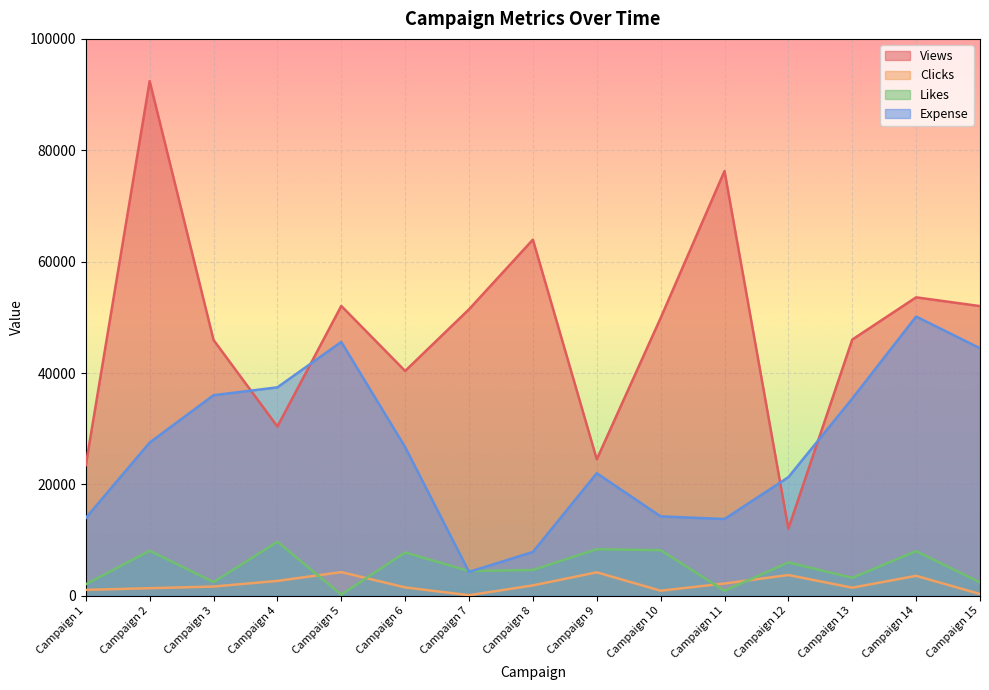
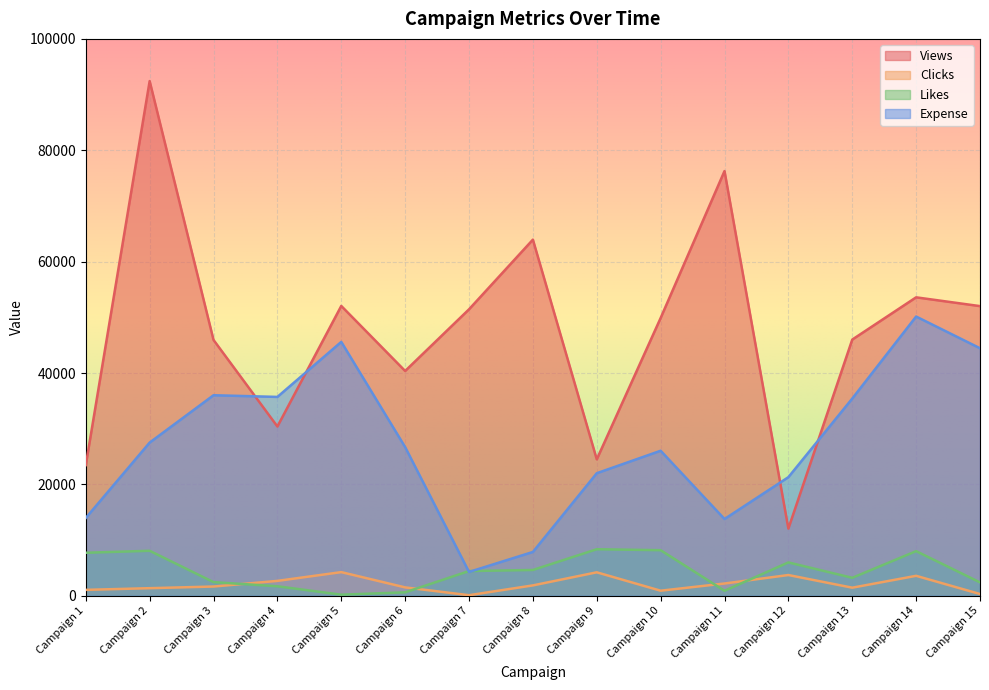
  {
    "Likes": {
-     "Campaign 1": 2000,
+     "Campaign 1": 8000,
      "Campaign 2": 8000,
      "Campaign 3": 2000,
-     "Campaign 4": 10000,
+     "Campaign 4": 2000,
      "Campaign 5": 0,
-     "Campaign 6": 8000,
+     "Campaign 6": 1000,
      "Campaign 8": 5000,
      "Campaign 9": 8000,
      "Campaign 10": 8000,
      "Campaign 11": 1000,
      "Campaign 12": 6000,
      "Campaign 13": 3000,
      "Campaign 14": 8000,
      "Campaign 15": 2000
    },
    "Expense": {
      "Campaign 1": 14000,
      "Campaign 2": 28000,
      "Campaign 3": 36000,
-     "Campaign 4": 37000,
+     "Campaign 4": 36000,
      "Campaign 5": 46000,
      "Campaign 6": 27000,
      "Campaign 8": 8000,
      "Campaign 9": 22000,
-     "Campaign 10": 14000,
+     "Campaign 10": 26000,
      "Campaign 11": 14000,
      "Campaign 12": 21000,
      "Campaign 13": 35000,
      "Campaign 14": 50000,
      "Campaign 15": 44000
    }
  }
